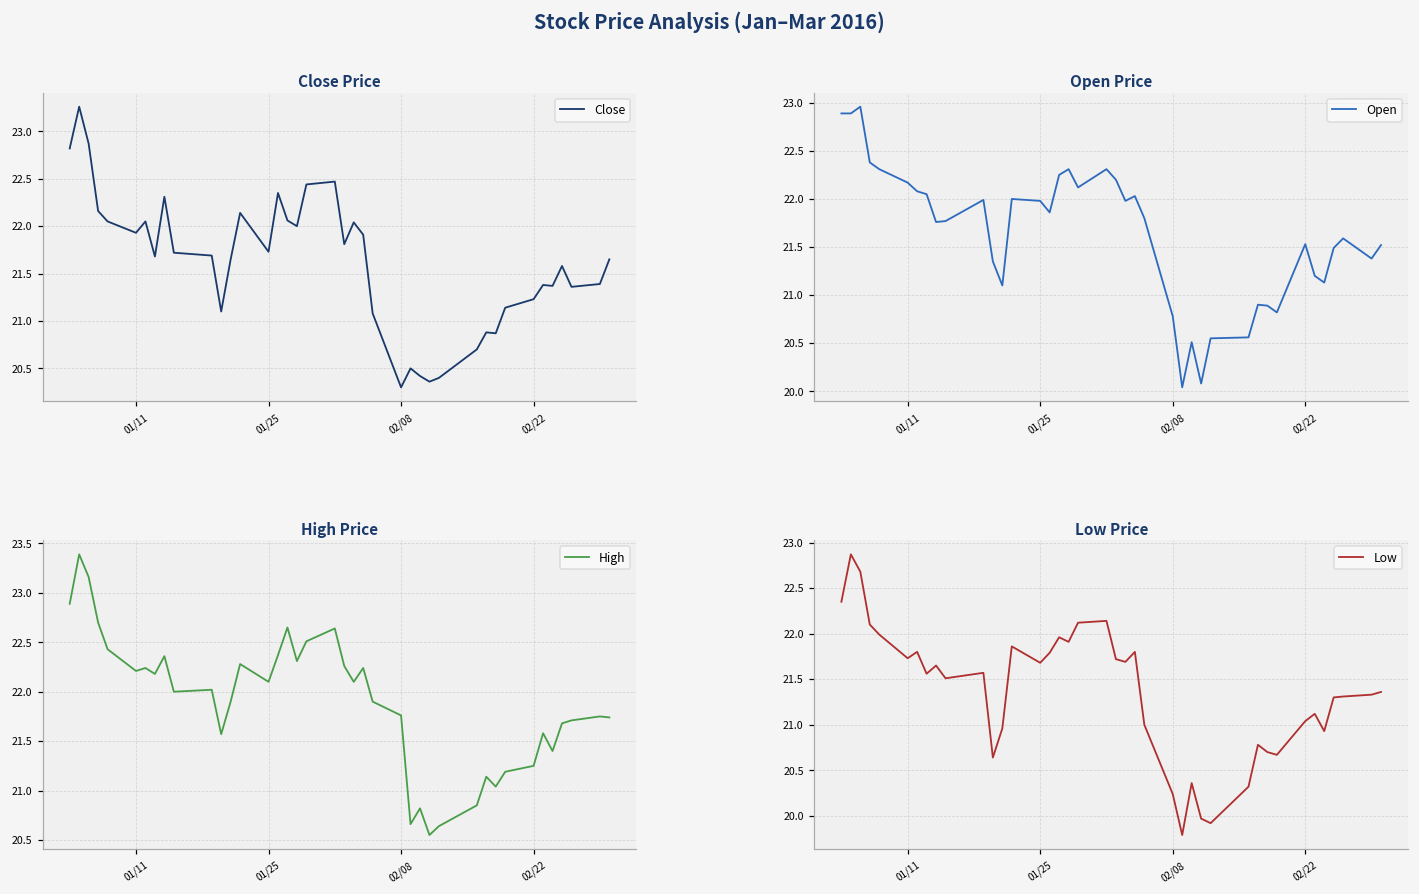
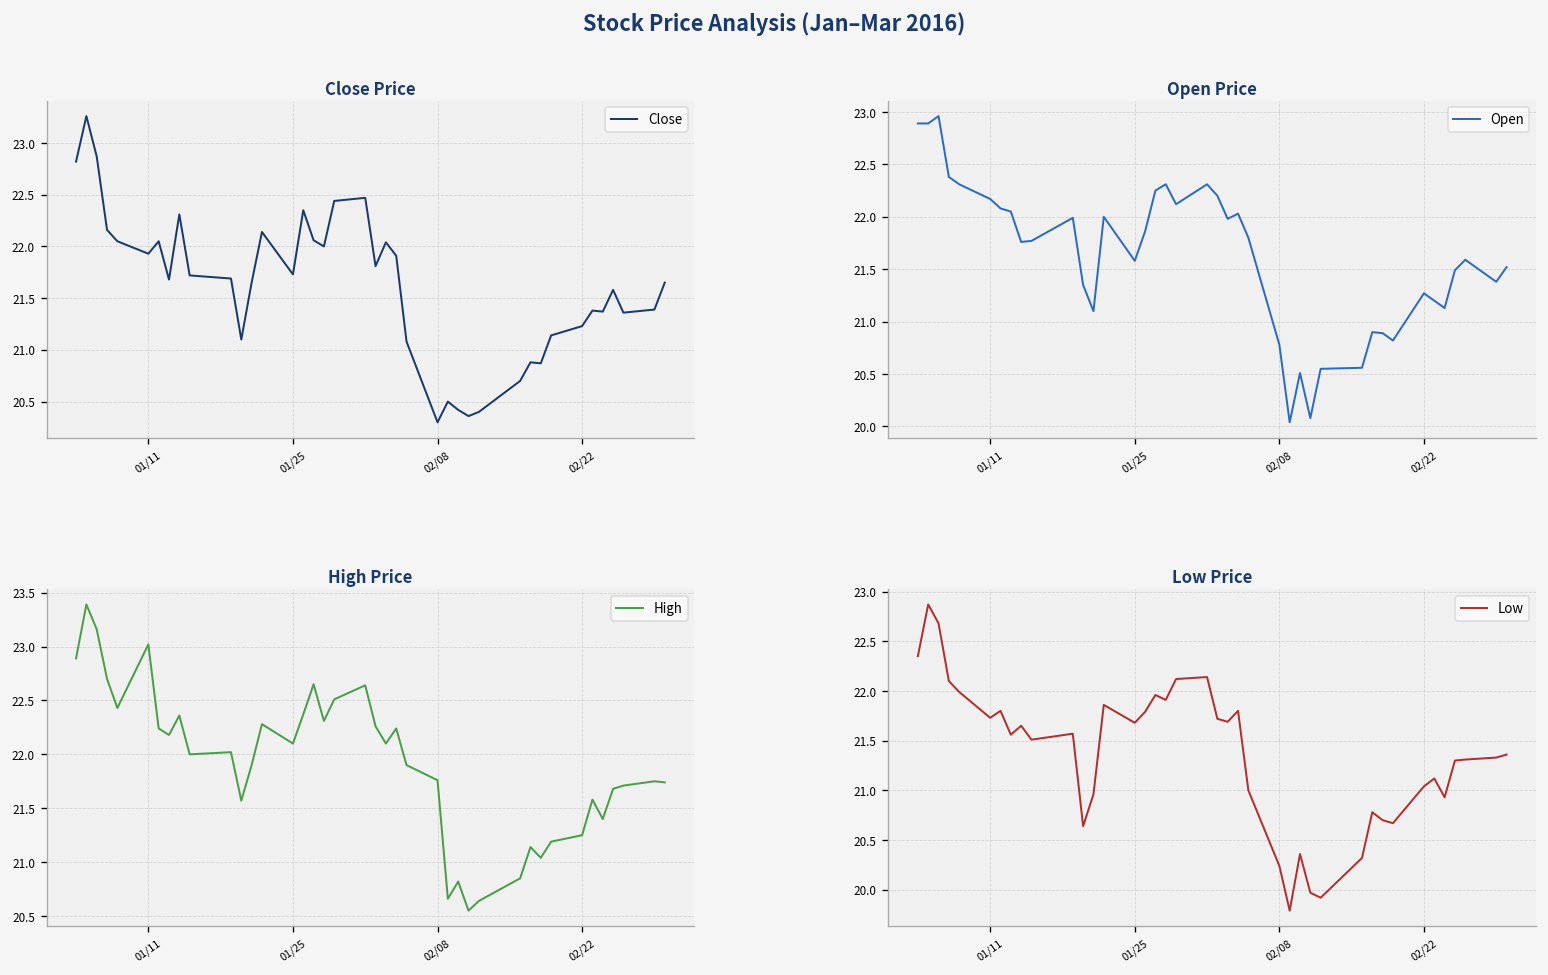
  {
    "Close Price": {
      "01/11": 21.9,
      "01/25": 21.7,
      "02/08": 20.3,
      "02/22": 21.2
    },
    "Open Price": {
      "01/11": 22.2,
-     "01/25": 22.0,
+     "01/25": 21.6,
      "02/08": 20.8,
-     "02/22": 21.5
+     "02/22": 21.3
    },
    "High Price": {
-     "01/11": 22.2,
+     "01/11": 23.0,
      "01/25": 22.1,
      "02/08": 21.8,
      "02/22": 21.3
    },
    "Low Price": {
      "01/11": 21.7,
      "01/25": 21.7,
      "02/08": 20.2,
      "02/22": 21.0
    }
  }
